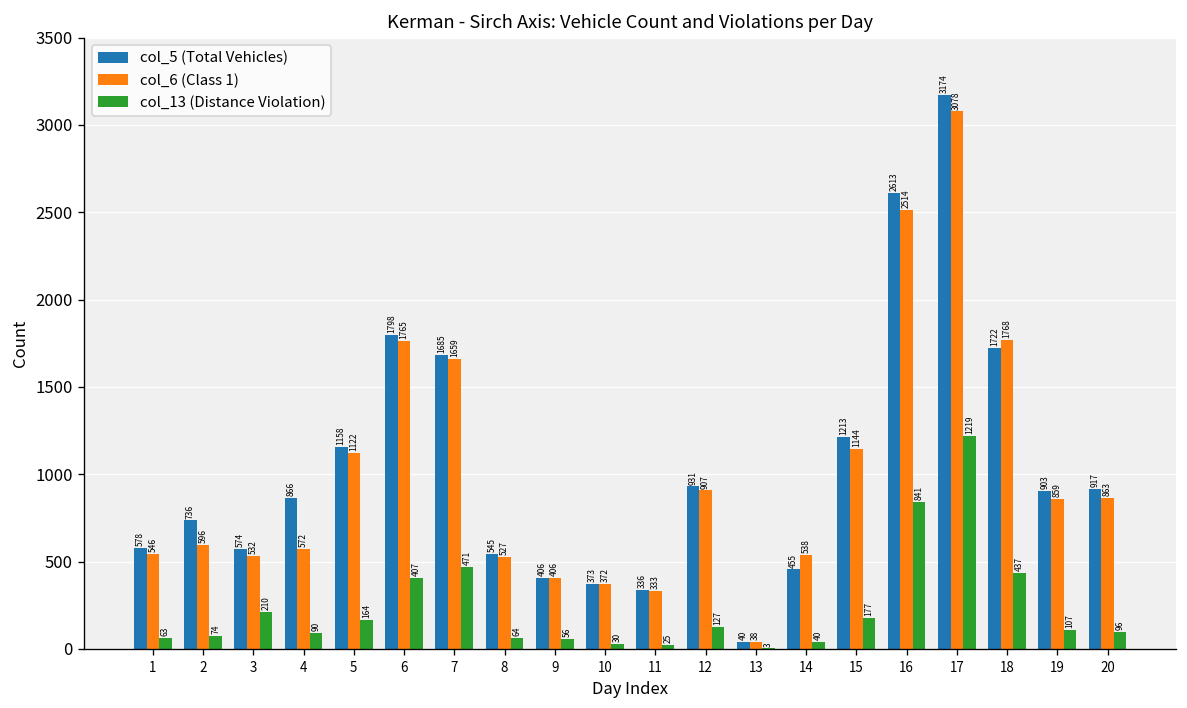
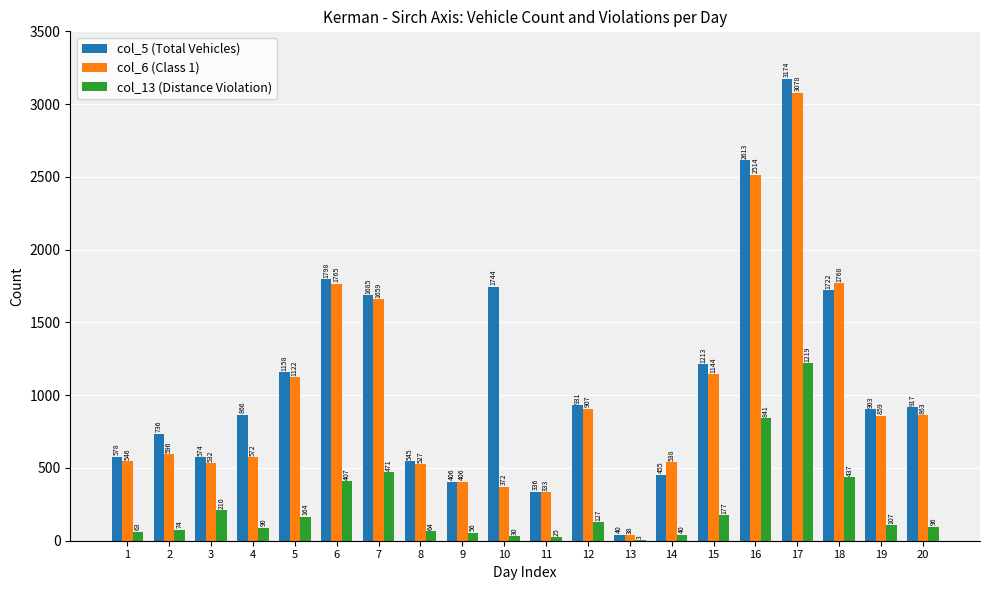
  {
    "col_5 (Total Vehicles)": {
      "1": 578,
      "2": 736,
      "3": 574,
      "4": 866,
      "5": 1158,
      "6": 1798,
      "7": 1685,
      "8": 545,
      "9": 406,
-     "10": 373,
+     "10": 1744,
      "11": 336,
      "12": 931,
      "13": 40,
      "14": 455,
      "15": 1213,
      "16": 2613,
      "17": 3174,
      "18": 1722,
      "19": 903,
      "20": 917
    },
    "col_6 (Class 1)": {
      "1": 546,
      "2": 596,
      "3": 532,
      "4": 572,
      "5": 1122,
      "6": 1765,
      "7": 1659,
      "8": 527,
      "9": 406,
      "10": 372,
      "11": 333,
      "12": 907,
      "13": 38,
      "14": 538,
      "15": 1144,
      "16": 2514,
      "17": 3078,
      "18": 1768,
      "19": 859,
      "20": 863
    },
    "col_13 (Distance Violation)": {
      "1": 63,
      "2": 74,
      "3": 210,
      "4": 90,
      "5": 164,
      "6": 407,
      "7": 471,
      "8": 64,
      "9": 56,
      "10": 30,
      "11": 25,
      "12": 127,
      "13": 3,
      "14": 40,
      "15": 177,
      "16": 841,
      "17": 1219,
      "18": 437,
      "19": 107,
      "20": 96
    }
  }
